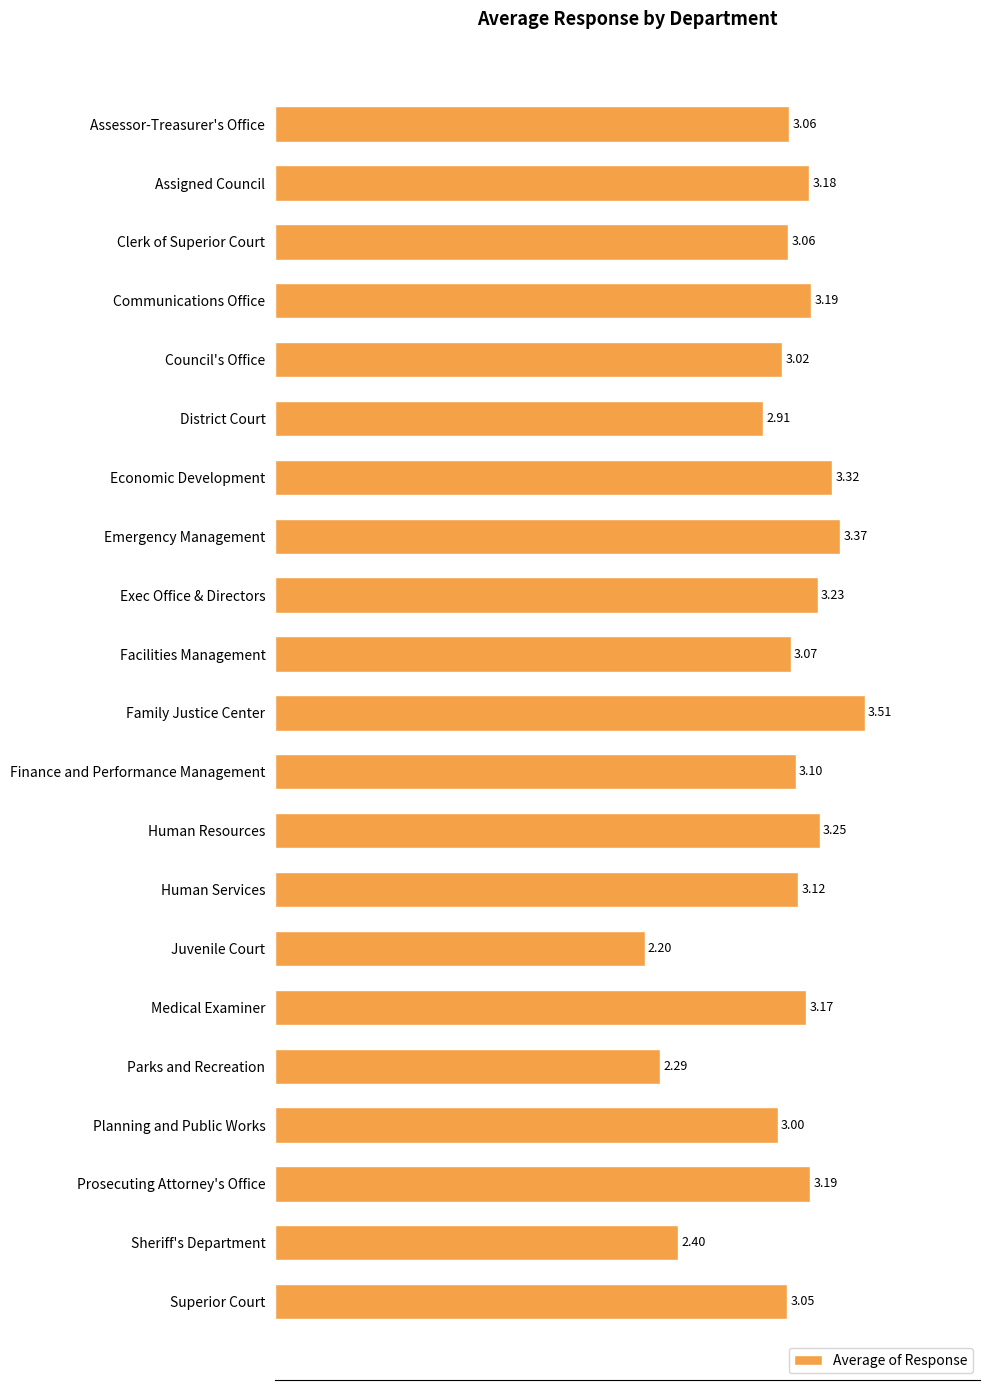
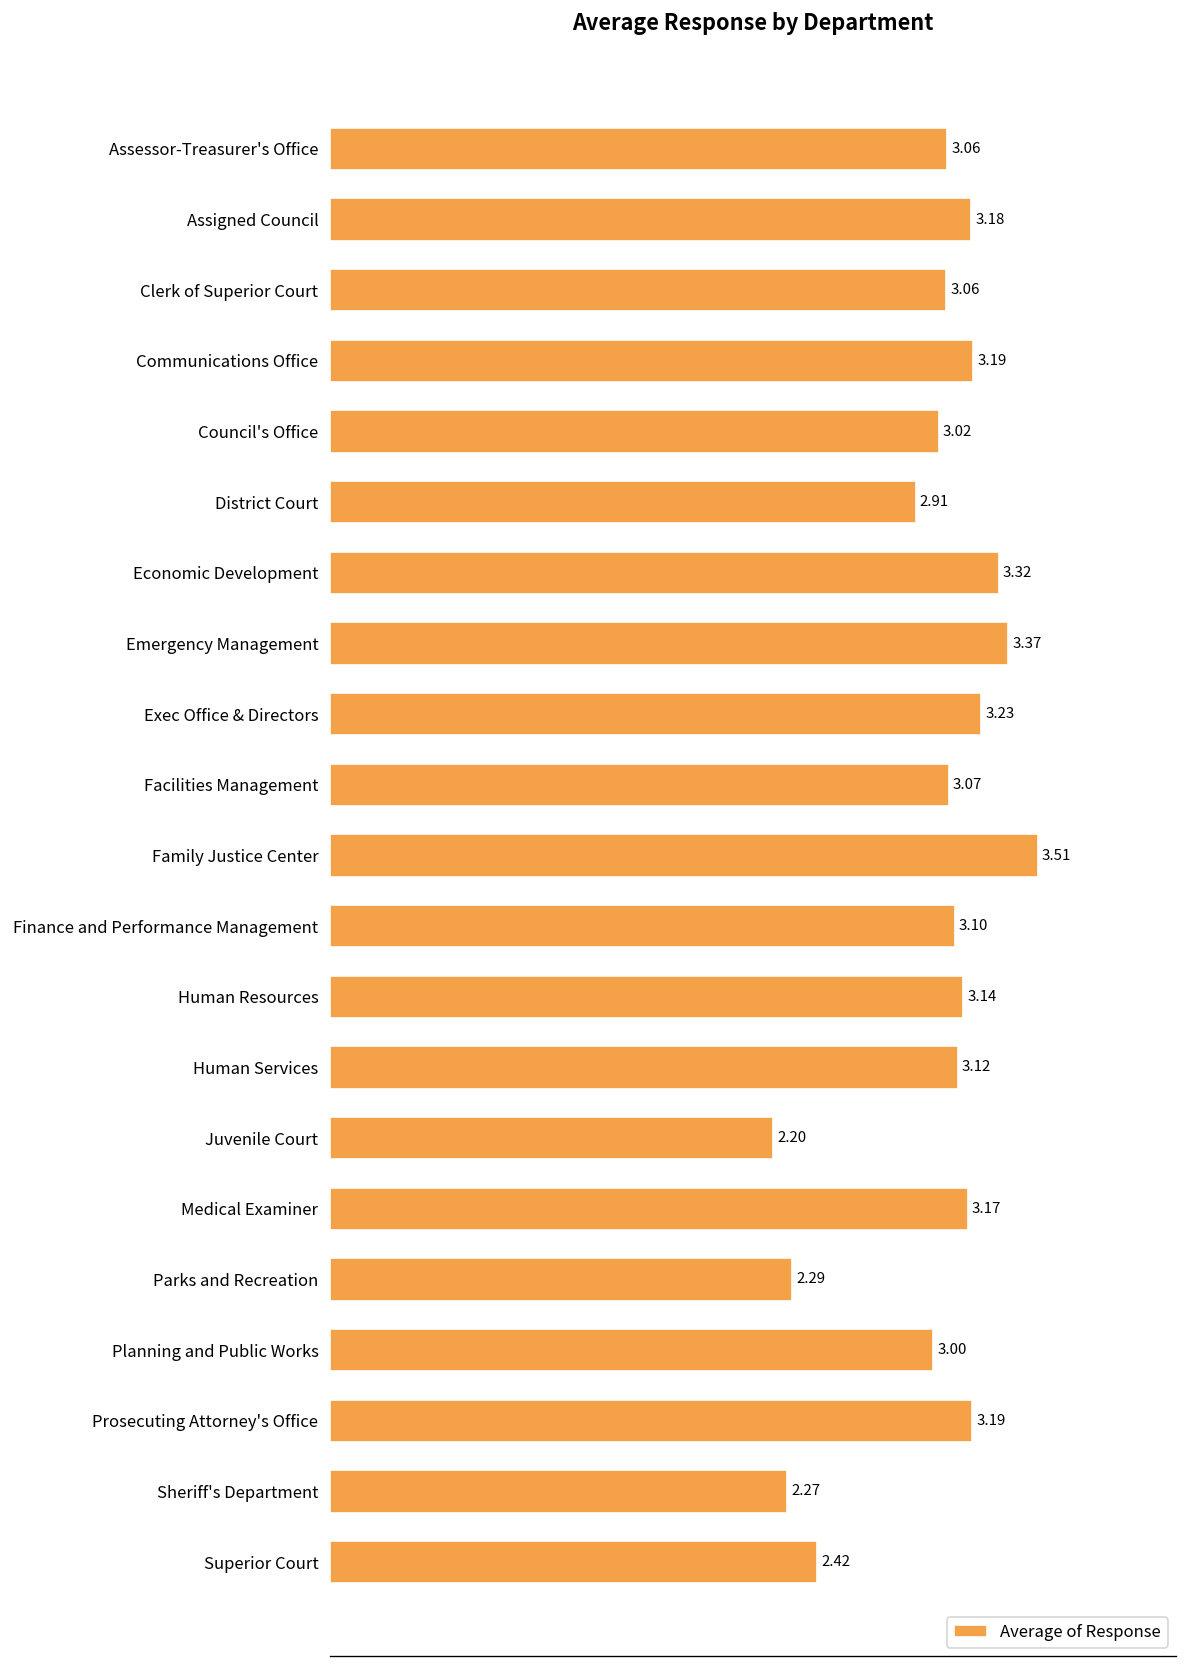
  {
    "Assessor-Treasurer's Office": 3.06,
    "Assigned Council": 3.18,
    "Clerk of Superior Court": 3.06,
    "Communications Office": 3.19,
    "Council's Office": 3.02,
    "District Court": 2.91,
    "Economic Development": 3.32,
    "Emergency Management": 3.37,
    "Exec Office & Directors": 3.23,
    "Facilities Management": 3.07,
    "Family Justice Center": 3.51,
    "Finance and Performance Management": 3.10,
-   "Human Resources": 3.25,
+   "Human Resources": 3.14,
    "Human Services": 3.12,
    "Juvenile Court": 2.20,
    "Medical Examiner": 3.17,
    "Parks and Recreation": 2.29,
    "Planning and Public Works": 3.00,
    "Prosecuting Attorney's Office": 3.19,
-   "Sheriff's Department": 2.40,
-   "Superior Court": 3.05
+   "Sheriff's Department": 2.27,
+   "Superior Court": 2.42
  }
